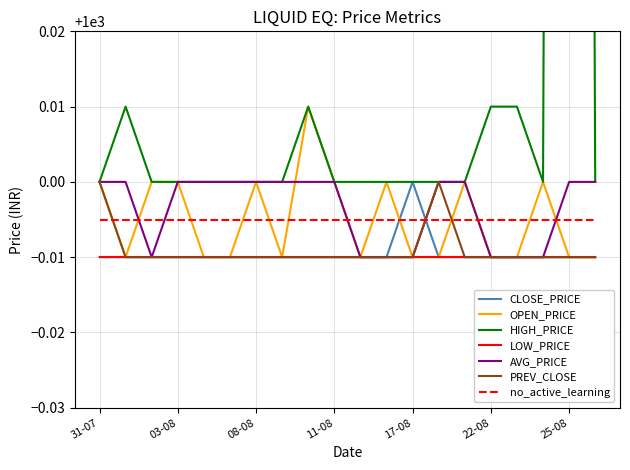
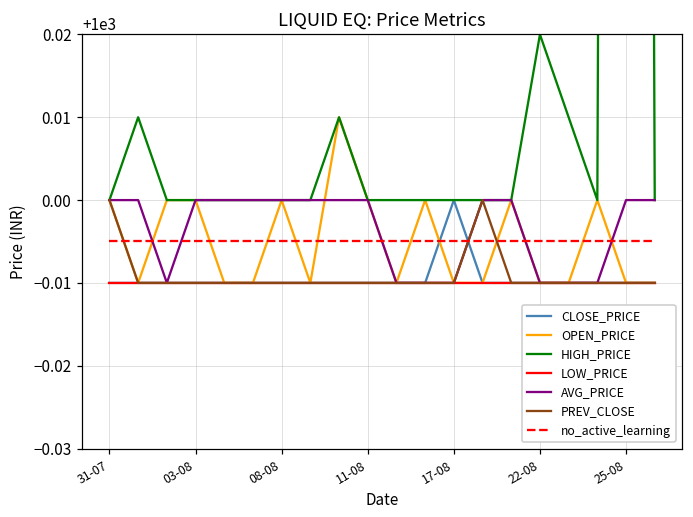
  {
    "HIGH_PRICE": {
-     "22-08": 1000.01
+     "22-08": 1000.02
    },
    "AVG_PRICE": {
      "25-08": 1000.00
    }
  }
